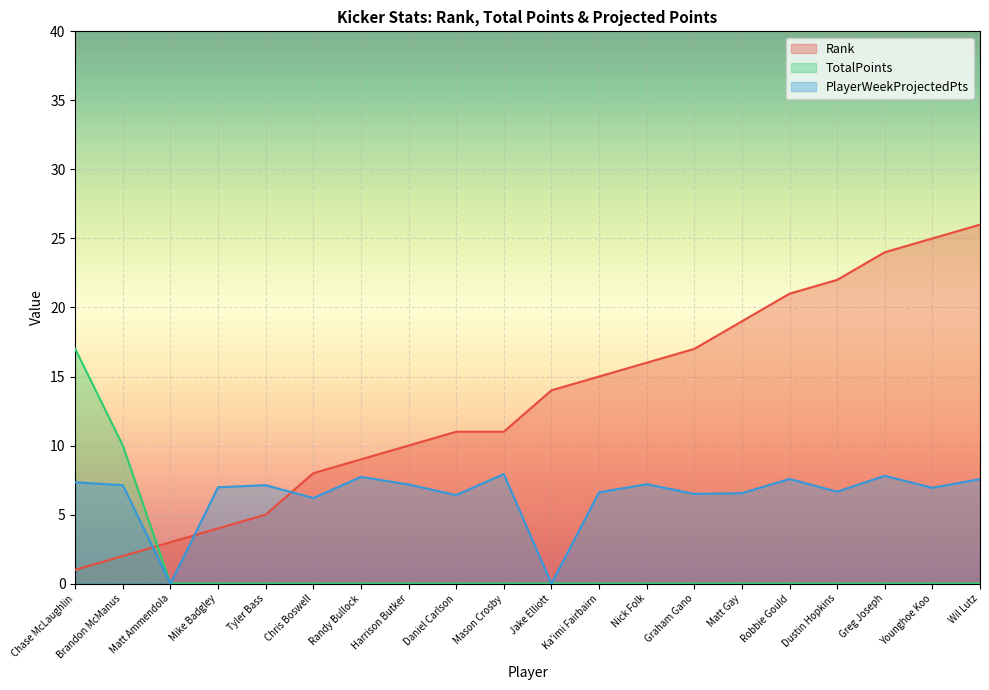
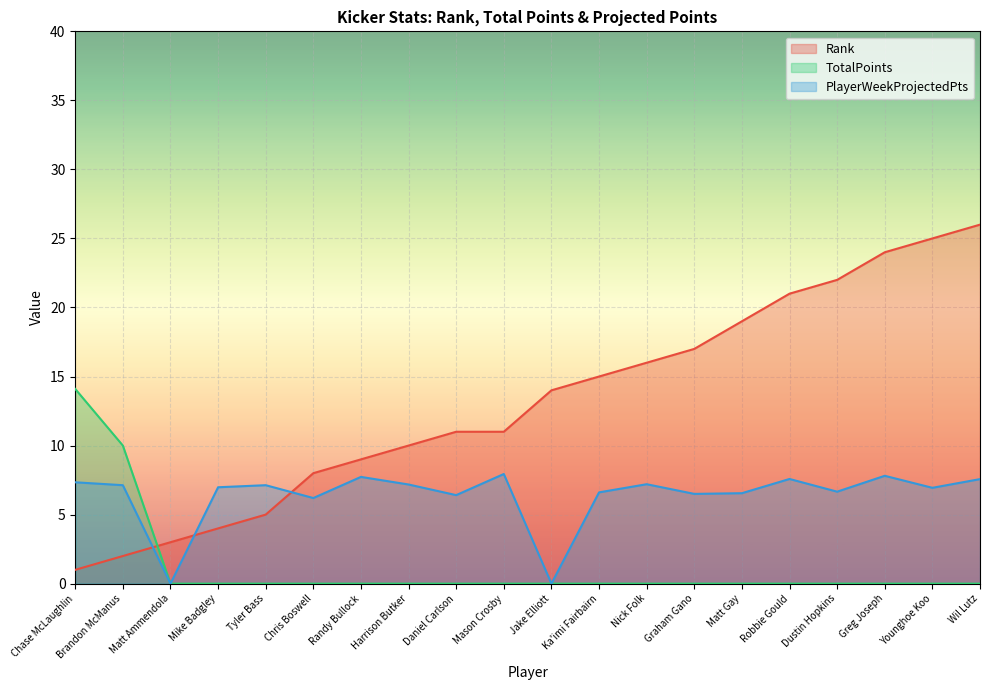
  {
    "Rank": {
      "Chase McLaughlin": 1.0,
      "Brandon McManus": 2.0,
      "Matt Ammendola": 3.0,
      "Mike Badgley": 4.0,
      "Tyler Bass": 5.0,
      "Chris Boswell": 8.0,
      "Randy Bullock": 9.0,
      "Harrison Butker": 10.0,
      "Daniel Carlson": 11.0,
      "Mason Crosby": 11.0,
      "Jake Elliott": 14.0,
      "Ka'imi Fairbairn": 15.0,
      "Nick Folk": 16.0,
      "Graham Gano": 17.0,
      "Matt Gay": 19.0,
      "Robbie Gould": 21.0,
      "Dustin Hopkins": 22.0,
      "Greg Joseph": 24.0,
      "Younghoe Koo": 25.0,
      "Wil Lutz": 26.0
    },
    "TotalPoints": {
-     "Chase McLaughlin": 17.0,
+     "Chase McLaughlin": 14.1,
      "Brandon McManus": 10.0,
      "Mike Badgley": 0.0,
      "Tyler Bass": 0.0,
      "Chris Boswell": 0.0,
      "Randy Bullock": 0.0,
      "Harrison Butker": 0.0,
      "Daniel Carlson": 0.0,
      "Mason Crosby": 0.0,
      "Ka'imi Fairbairn": 0.0,
      "Nick Folk": 0.0,
      "Graham Gano": 0.0,
      "Matt Gay": 0.0,
      "Robbie Gould": 0.0,
      "Dustin Hopkins": 0.0,
      "Greg Joseph": 0.0,
      "Younghoe Koo": 0.0,
      "Wil Lutz": 0.0
    },
    "PlayerWeekProjectedPts": {
      "Chase McLaughlin": 7.3,
      "Brandon McManus": 7.1,
      "Mike Badgley": 7.0,
      "Tyler Bass": 7.1,
      "Chris Boswell": 6.2,
      "Randy Bullock": 7.7,
      "Harrison Butker": 7.2,
      "Daniel Carlson": 6.4,
      "Mason Crosby": 7.9,
      "Ka'imi Fairbairn": 6.6,
      "Nick Folk": 7.2,
      "Graham Gano": 6.5,
      "Matt Gay": 6.6,
      "Robbie Gould": 7.6,
      "Dustin Hopkins": 6.7,
      "Greg Joseph": 7.8,
      "Younghoe Koo": 6.9,
      "Wil Lutz": 7.6
    }
  }
